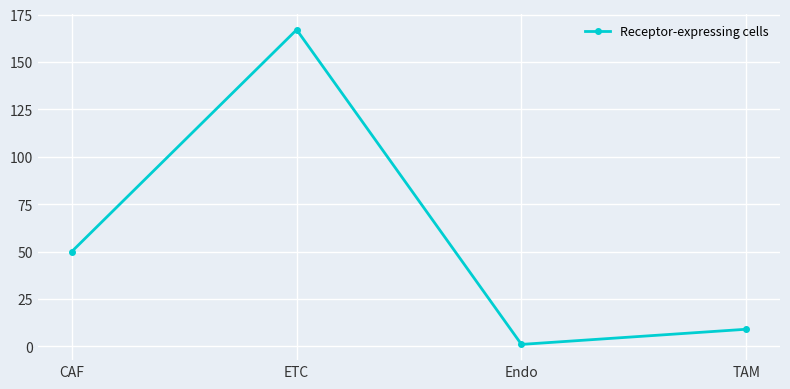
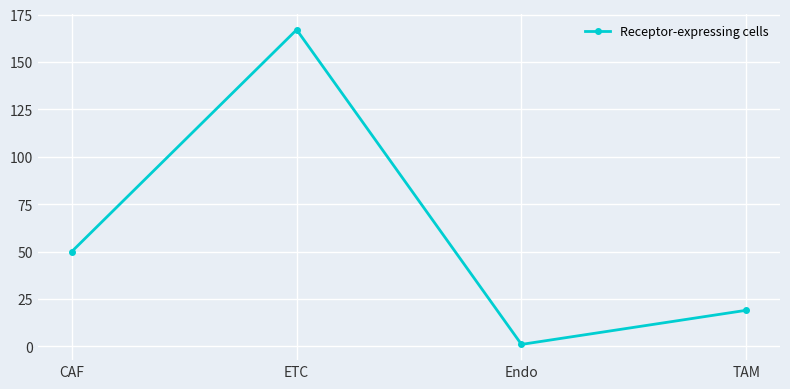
  {
    "CAF": 50,
    "ETC": 167,
    "Endo": 1,
-   "TAM": 9
+   "TAM": 19
  }
